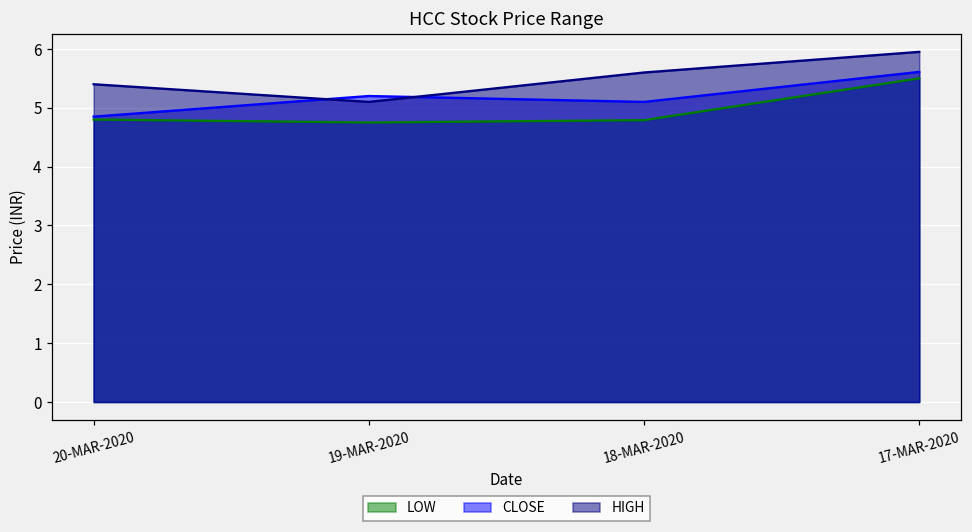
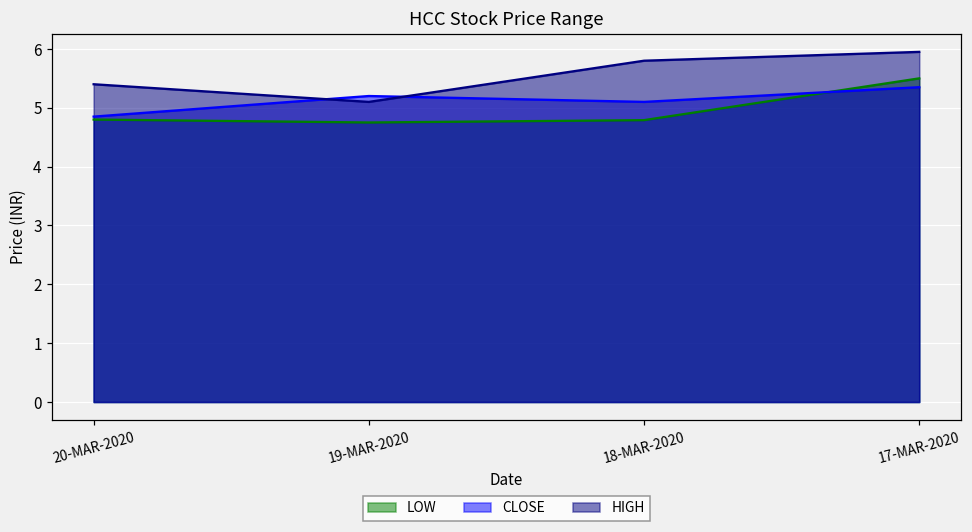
  {
    "LOW": {
      "20-MAR-2020": 4.8,
      "19-MAR-2020": 4.8,
      "18-MAR-2020": 4.8,
      "17-MAR-2020": 5.5
    },
    "CLOSE": {
      "20-MAR-2020": 4.9,
      "19-MAR-2020": 5.2,
      "18-MAR-2020": 5.1,
-     "17-MAR-2020": 5.6
+     "17-MAR-2020": 5.4
    },
    "HIGH": {
      "20-MAR-2020": 5.4,
      "19-MAR-2020": 5.1,
-     "18-MAR-2020": 5.6,
+     "18-MAR-2020": 5.8,
      "17-MAR-2020": 6.0
    }
  }
